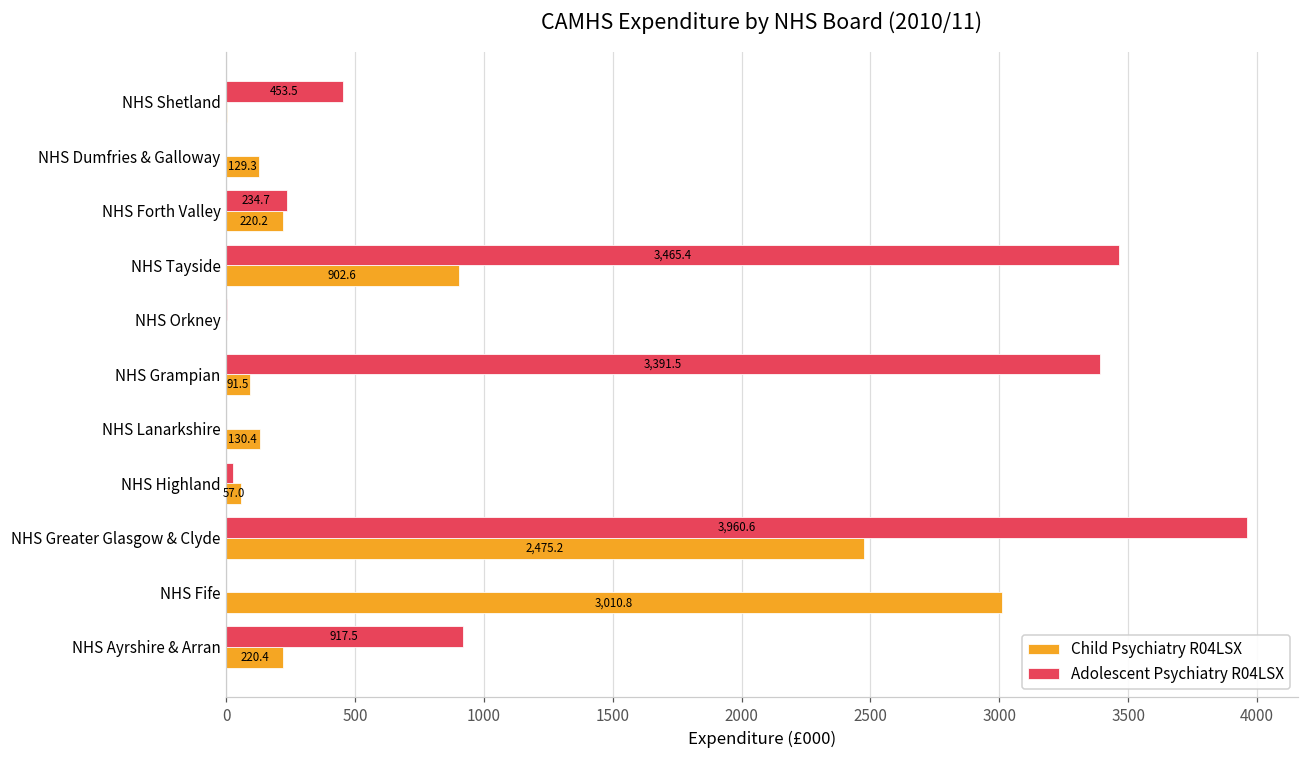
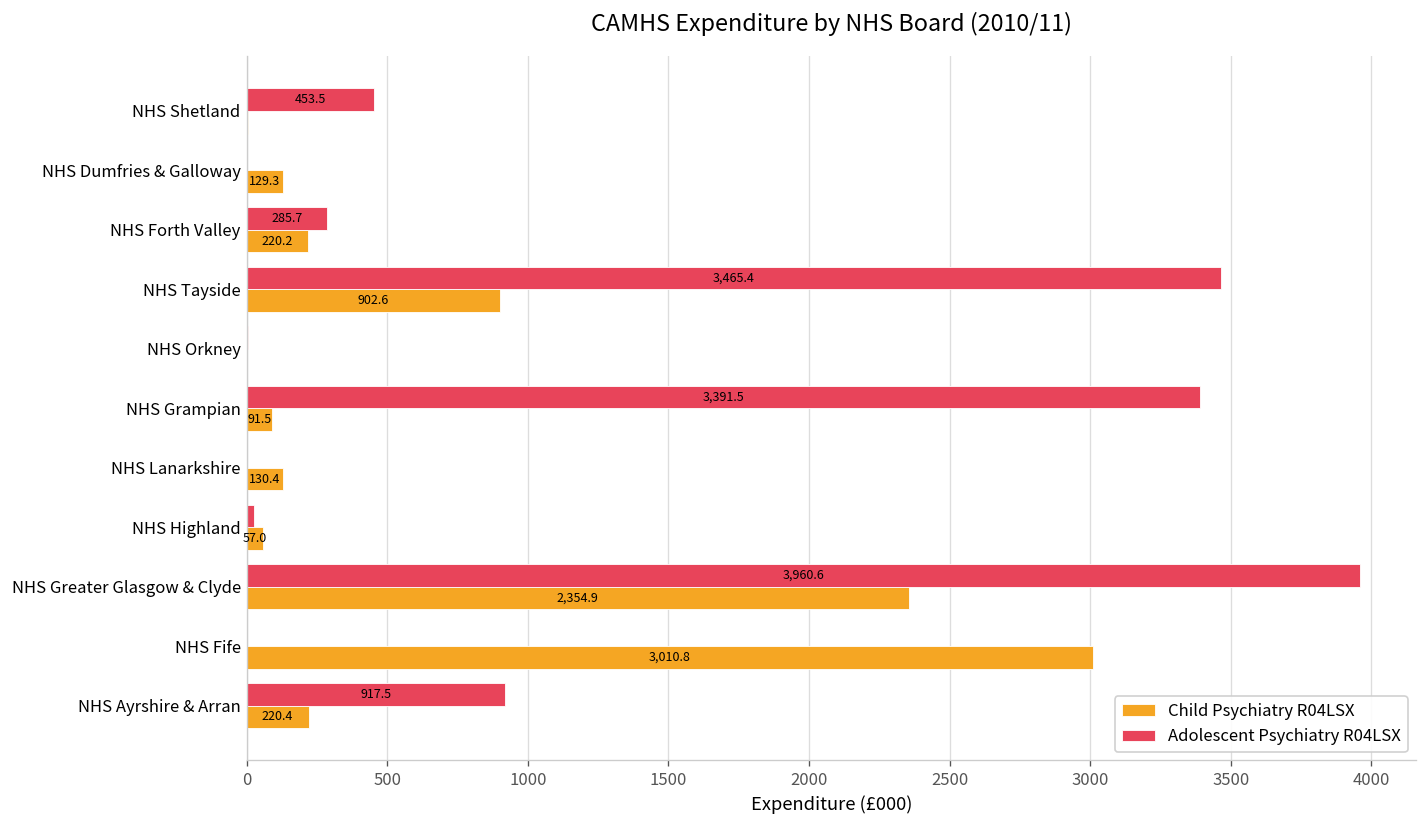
  {
    "Child Psychiatry R04LSX": {
      "NHS Dumfries & Galloway": "129.3",
      "NHS Forth Valley": "220.2",
      "NHS Tayside": "902.6",
      "NHS Grampian": "91.5",
      "NHS Lanarkshire": "130.4",
      "NHS Highland": "57.0",
-     "NHS Greater Glasgow & Clyde": "2,475.2",
+     "NHS Greater Glasgow & Clyde": "2,354.9",
      "NHS Fife": "3,010.8",
      "NHS Ayrshire & Arran": "220.4"
    },
    "Adolescent Psychiatry R04LSX": {
      "NHS Shetland": "453.5",
-     "NHS Forth Valley": "234.7",
+     "NHS Forth Valley": "285.7",
      "NHS Tayside": "3,465.4",
      "NHS Grampian": "3,391.5",
      "NHS Greater Glasgow & Clyde": "3,960.6",
      "NHS Ayrshire & Arran": "917.5"
    }
  }
